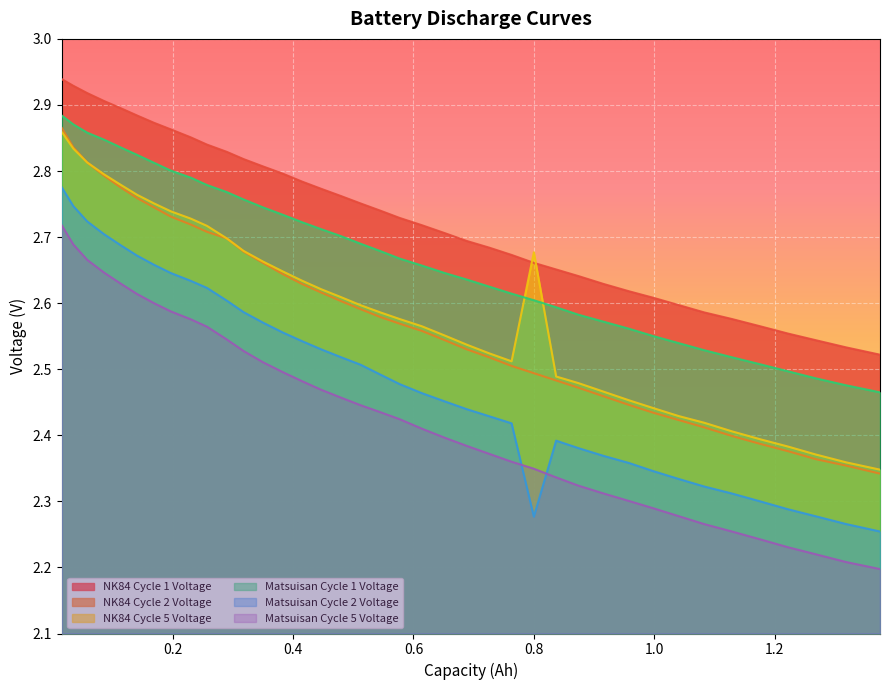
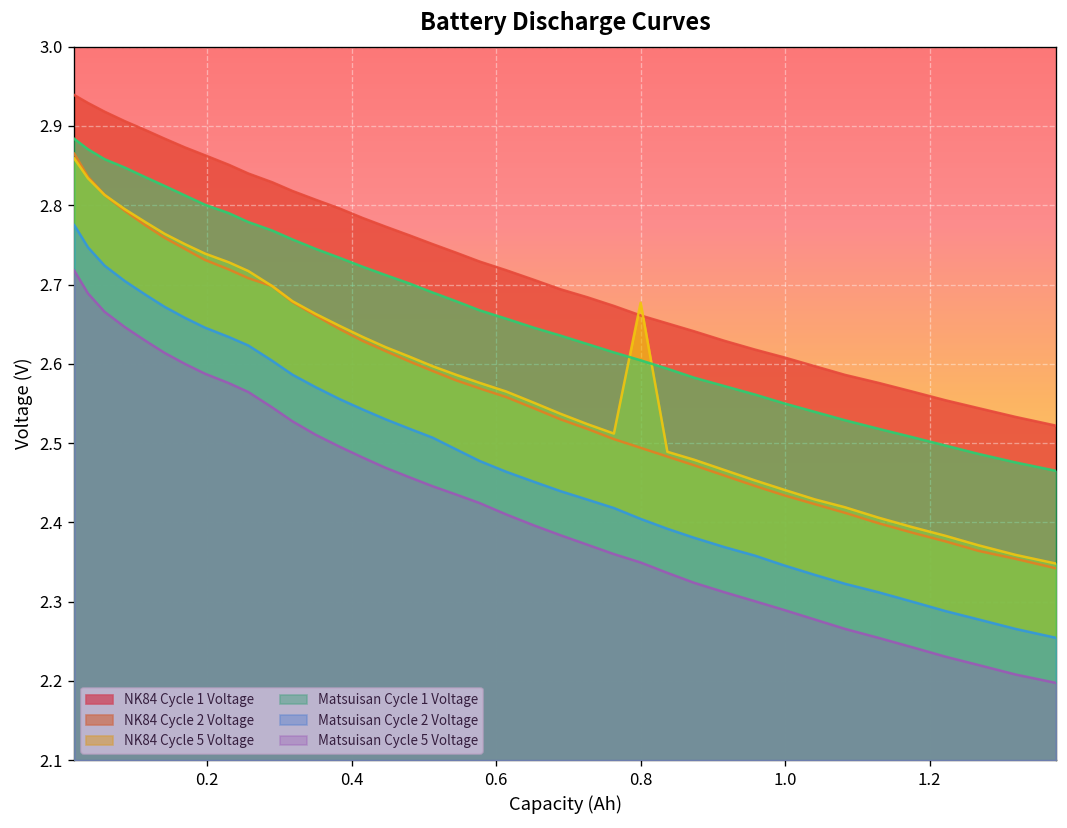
  {
    "NK84 Cycle 5 Voltage": {
      "0.8": 2.68
    },
    "Matsuisan Cycle 1 Voltage": {
      "0.8": 2.60
    },
    "Matsuisan Cycle 2 Voltage": {
-     "0.8": 2.28
+     "0.8": 2.40
    },
    "Matsuisan Cycle 5 Voltage": {
      "0.8": 2.35
    }
  }
